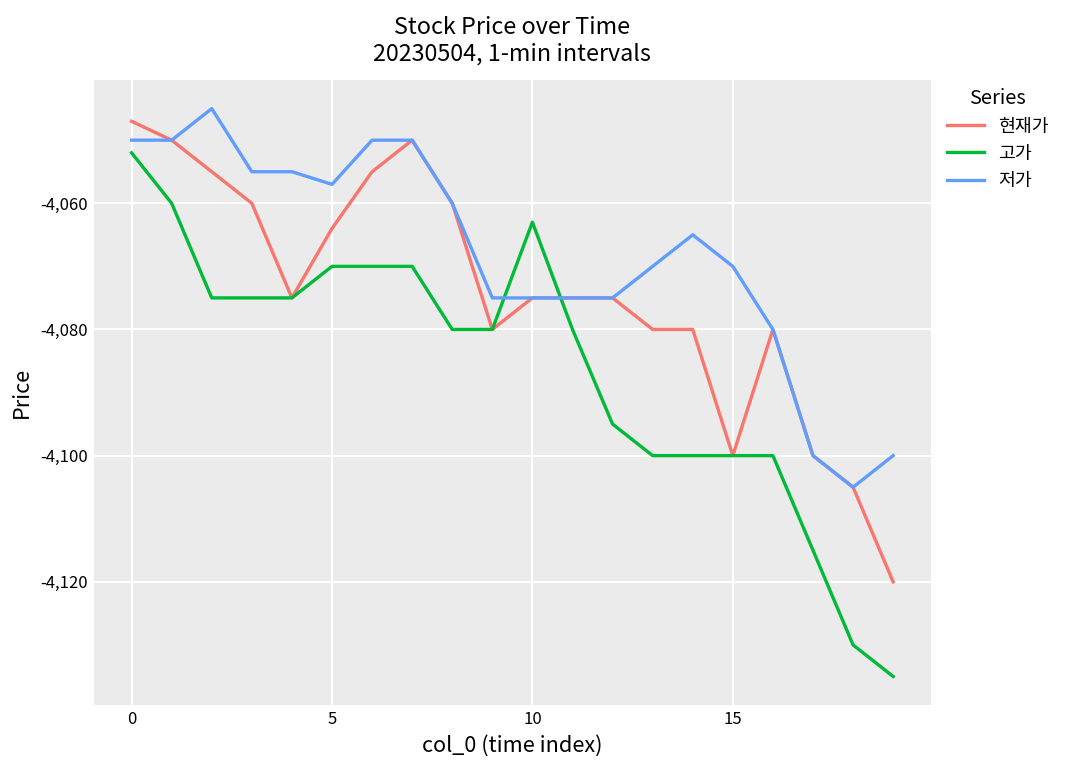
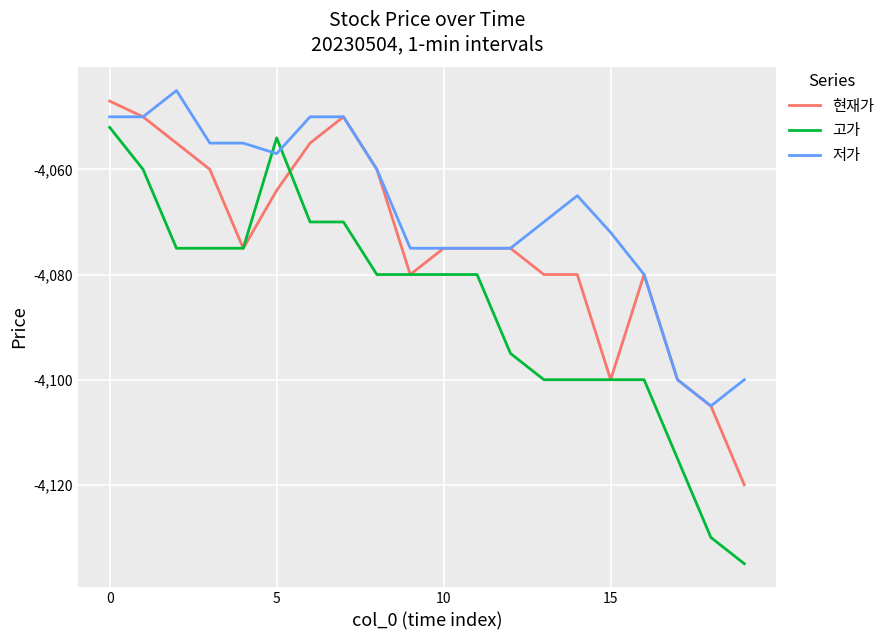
  {
    "현재가": {
      "0": "-4,047",
      "5": "-4,064"
    },
    "고가": {
      "0": "-4,052",
-     "5": "-4,070",
-     "10": "-4,063"
+     "5": "-4,054",
+     "10": "-4,080"
    },
    "저가": {
      "0": "-4,050",
      "5": "-4,057",
-     "15": "-4,070"
+     "15": "-4,072"
    }
  }
